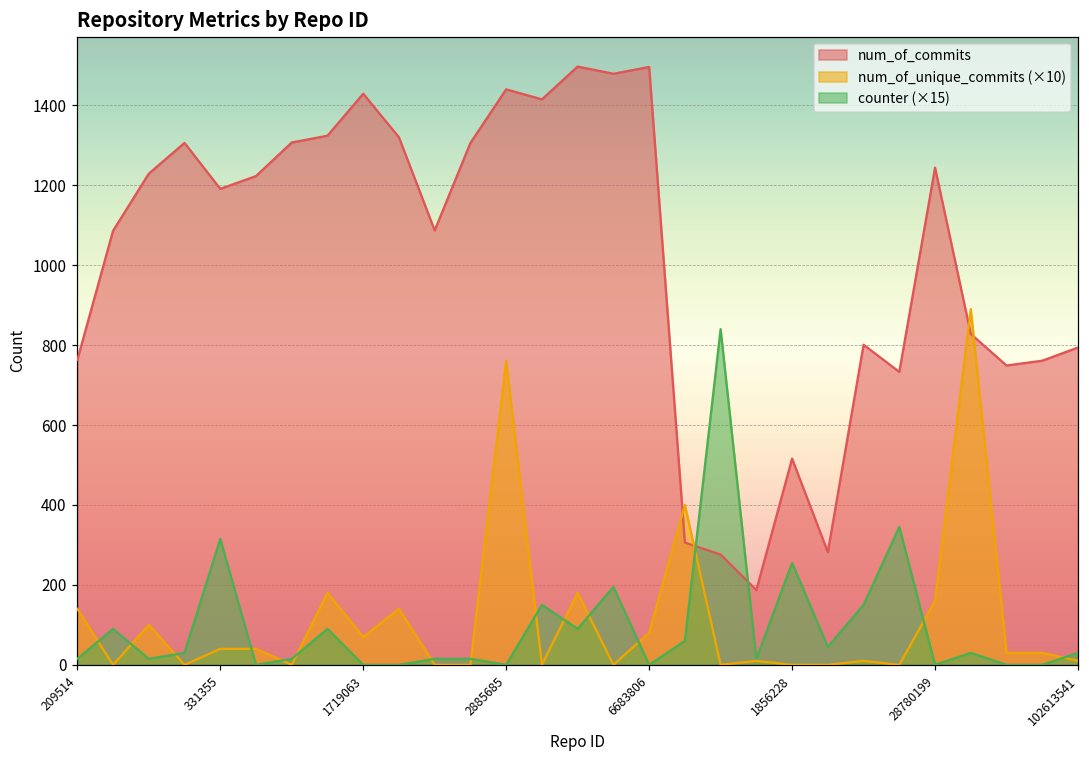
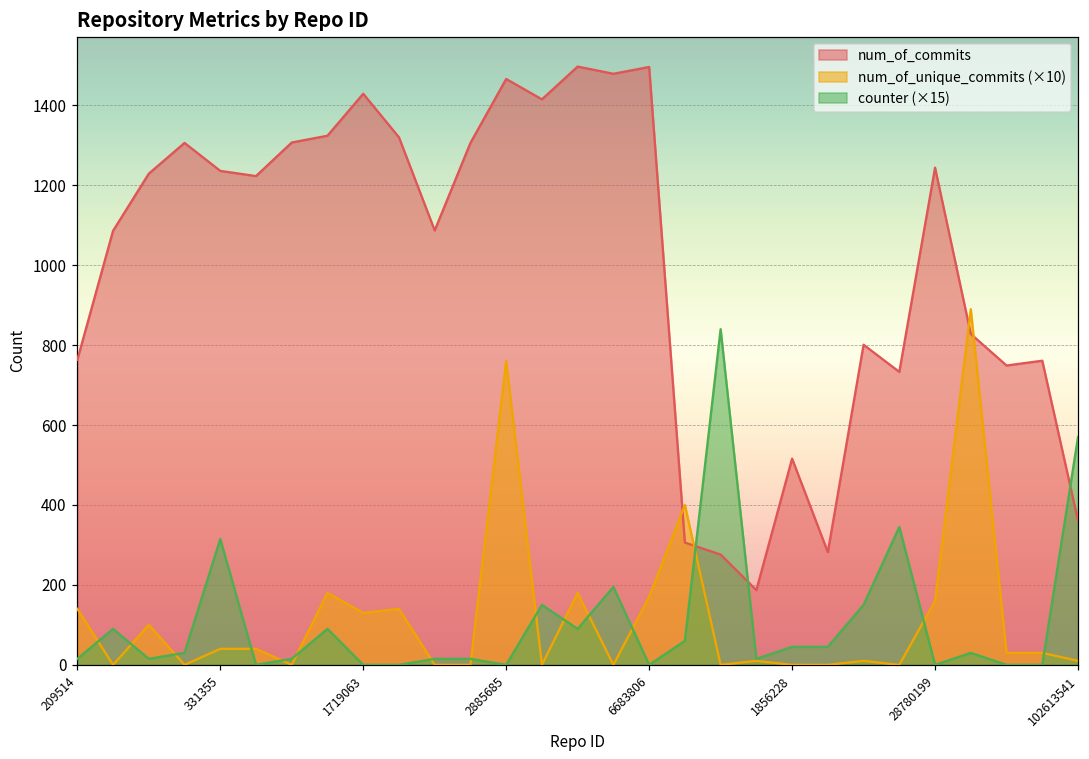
  {
    "num_of_commits": {
      "209514": 760,
-     "331355": 1190,
+     "331355": 1240,
      "1719063": 1430,
-     "2885685": 1440,
+     "2885685": 1470,
      "6683806": 1500,
      "1856228": 520,
      "28780199": 1240,
-     "102613541": 790
+     "102613541": 360
    },
    "num_of_unique_commits (×10)": {
      "209514": 140,
      "331355": 40,
-     "1719063": 70,
+     "1719063": 130,
      "2885685": 760,
-     "6683806": 80,
+     "6683806": 170,
      "1856228": 0,
      "28780199": 160,
      "102613541": 10
    },
    "counter (×15)": {
      "209514": 20,
      "331355": 320,
      "1719063": 0,
      "2885685": 0,
      "6683806": 0,
-     "1856228": 260,
+     "1856228": 50,
      "28780199": 0,
-     "102613541": 30
+     "102613541": 570
    }
  }
